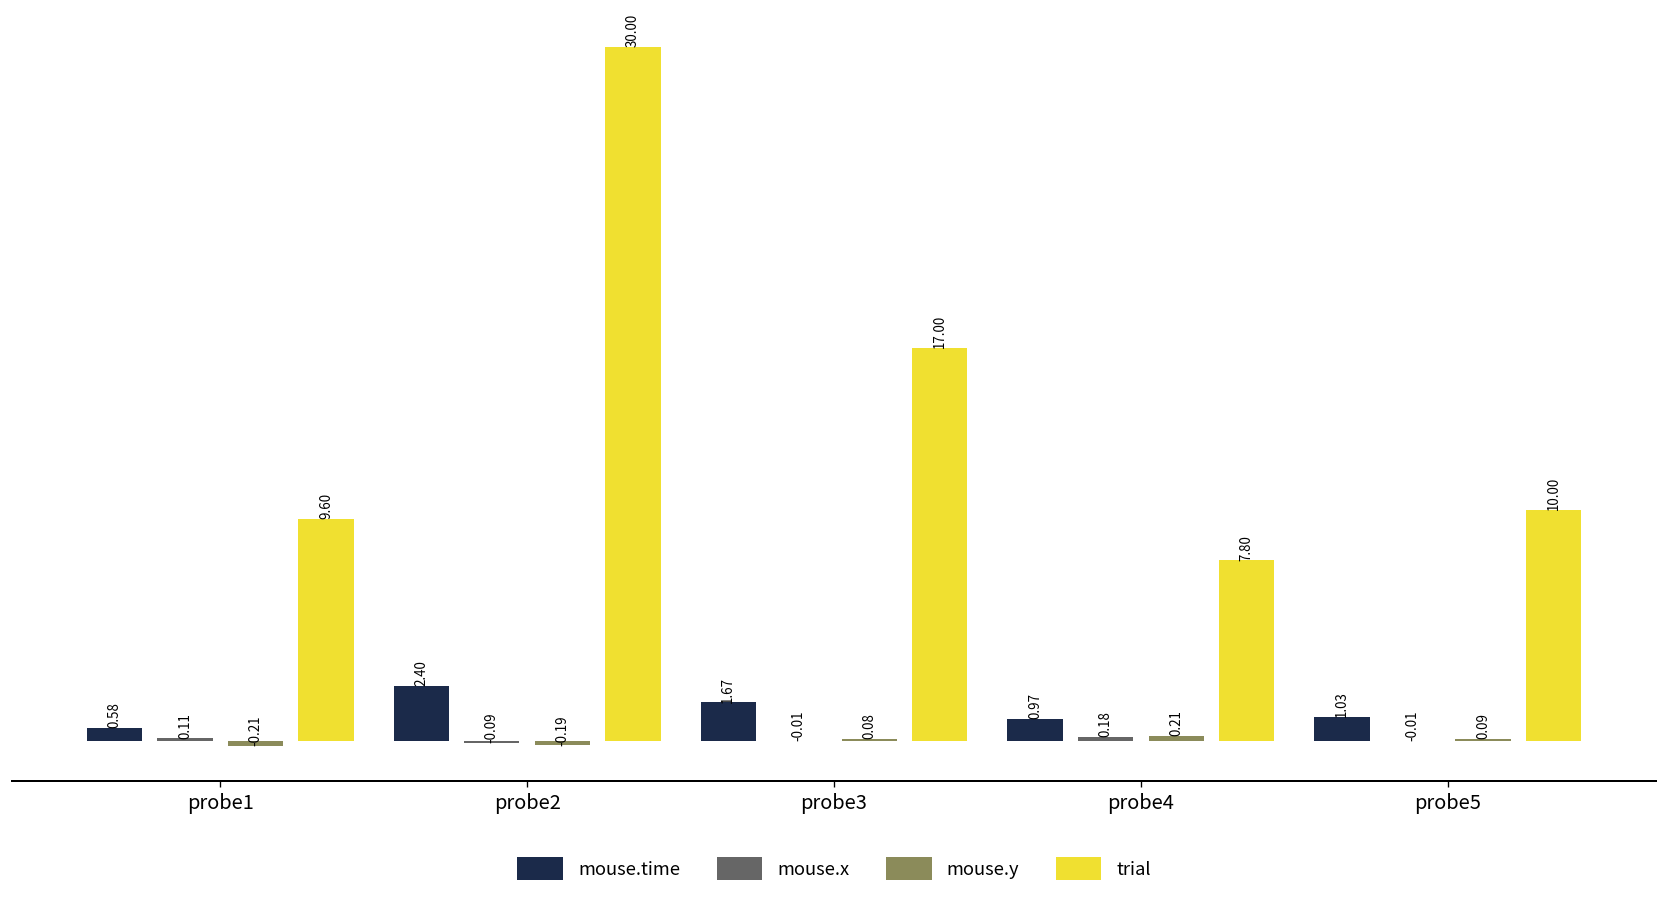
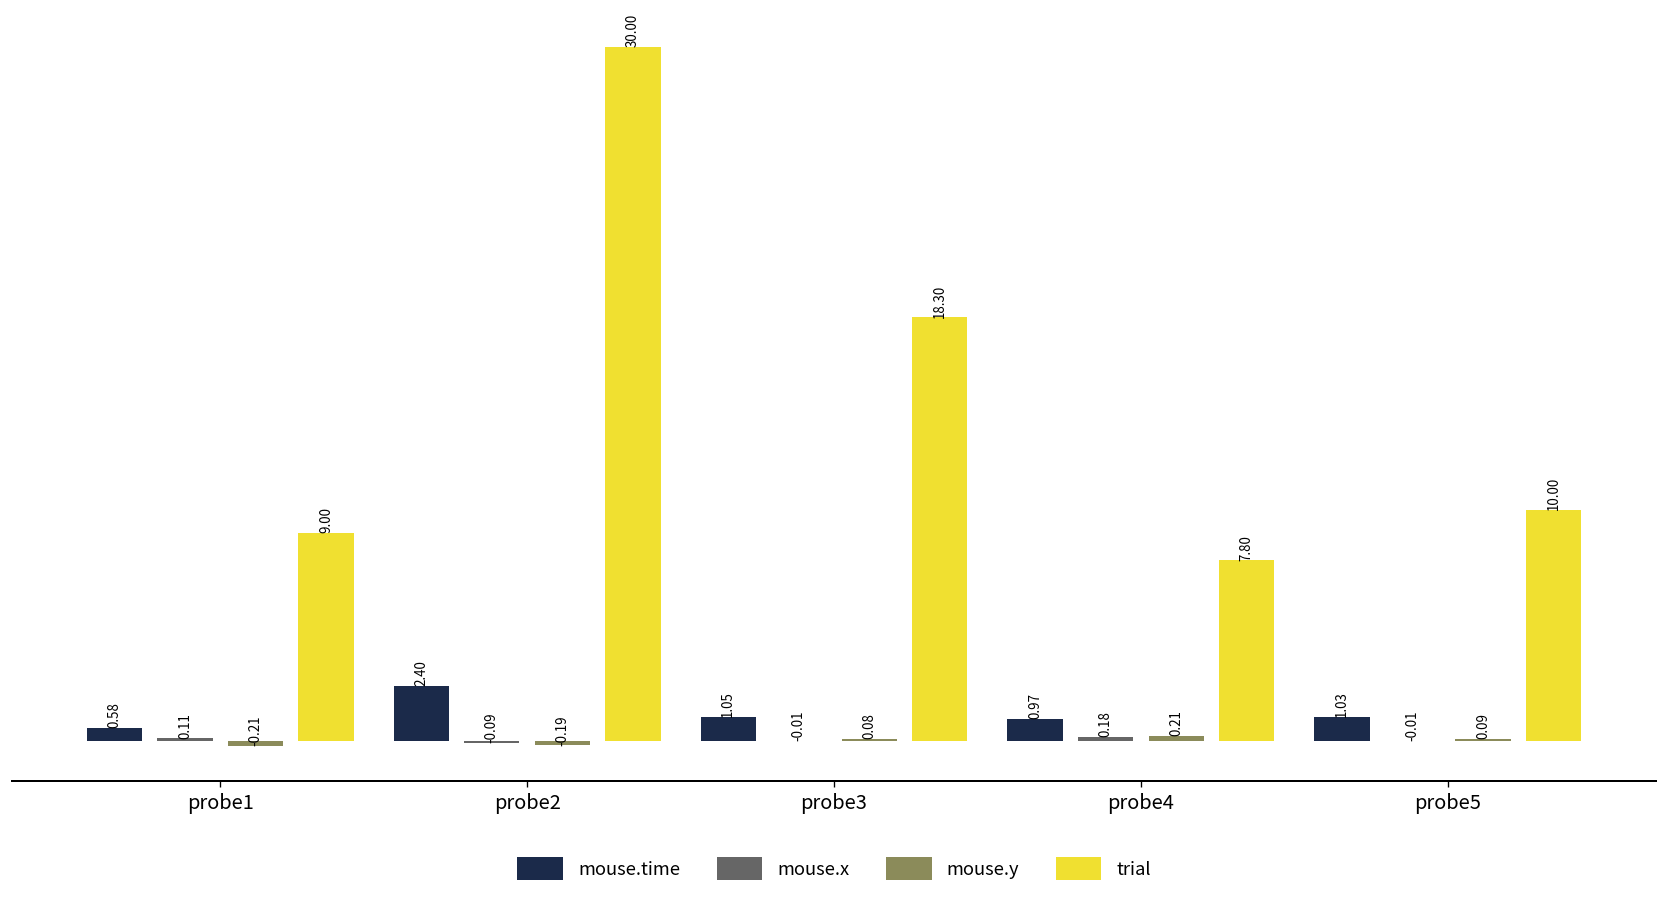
  {
    "mouse.time": {
      "probe1": 0.58,
      "probe2": 2.40,
-     "probe3": 1.67,
+     "probe3": 1.05,
      "probe4": 0.97,
      "probe5": 1.03
    },
    "trial": {
-     "probe1": 9.60,
+     "probe1": 9.00,
      "probe2": 30.00,
-     "probe3": 17.00,
+     "probe3": 18.30,
      "probe4": 7.80,
      "probe5": 10.00
    }
  }
